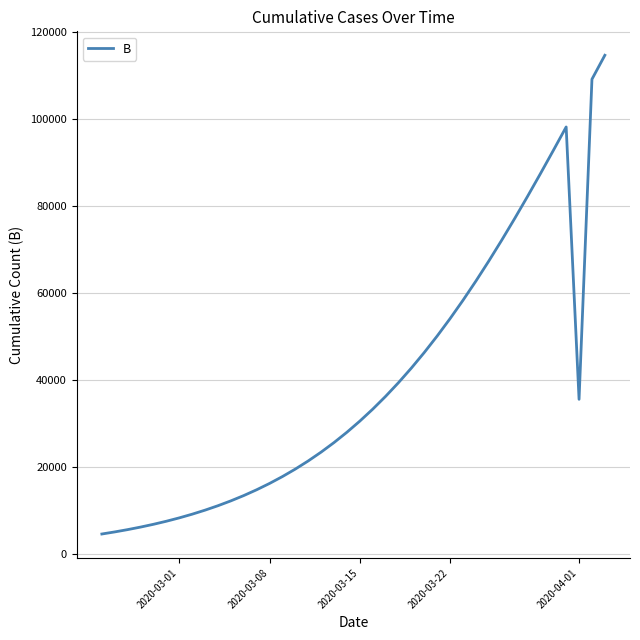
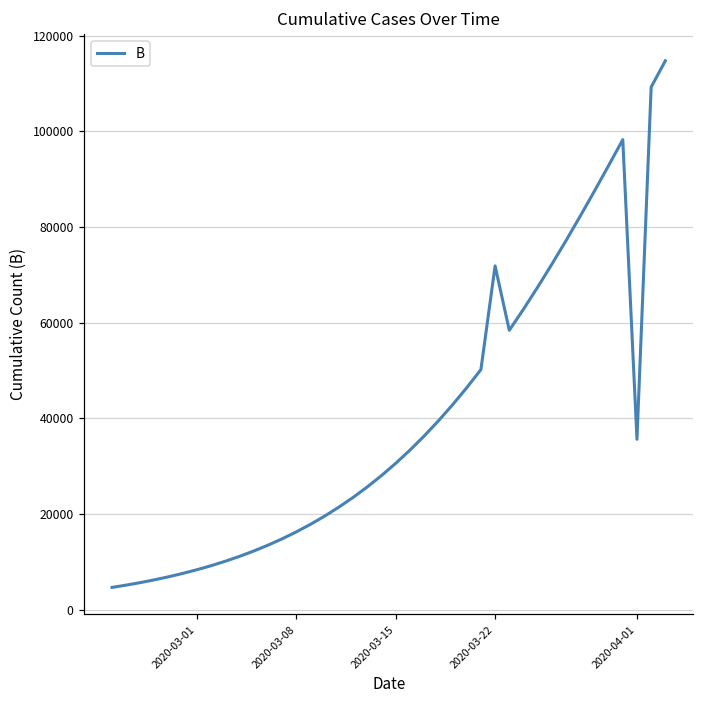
  {
    "2020-03-01": 8000,
    "2020-03-08": 16000,
    "2020-03-15": 31000,
-   "2020-03-22": 54000,
+   "2020-03-22": 72000,
    "2020-04-01": 36000
  }
